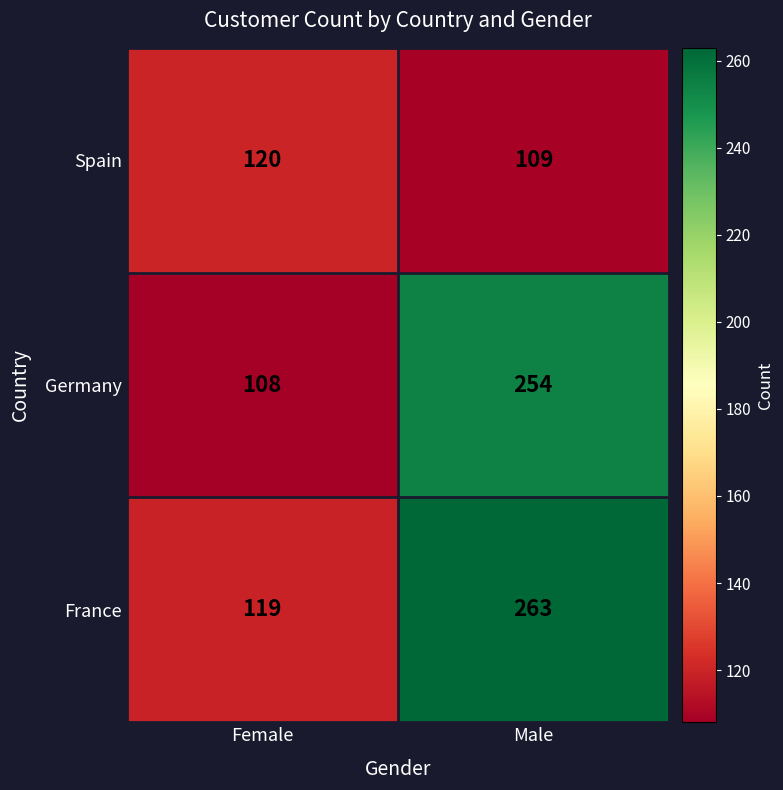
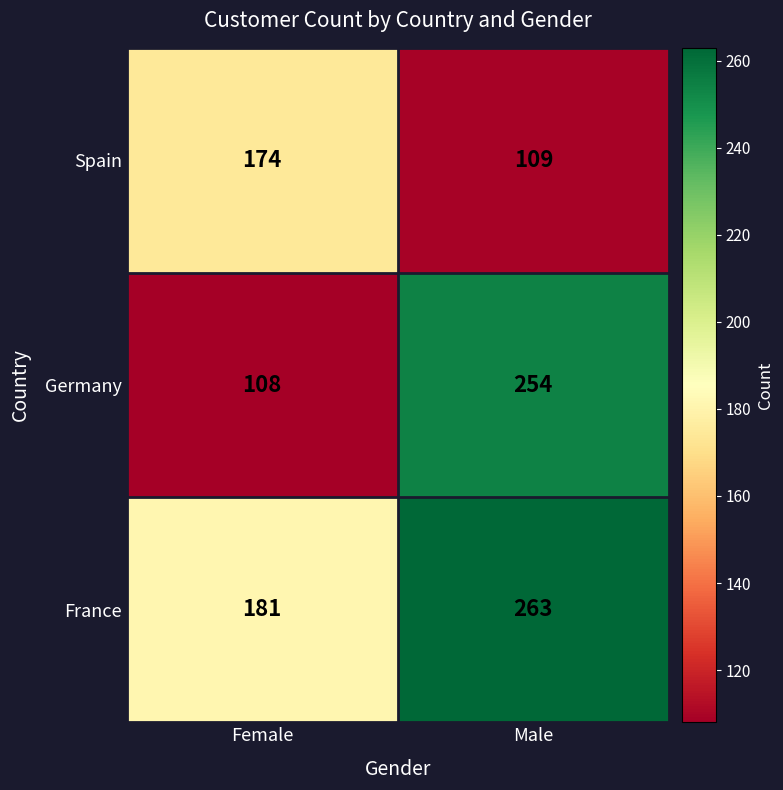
  {
    "Spain": {
-     "Female": 120,
+     "Female": 174,
      "Male": 109
    },
    "Germany": {
      "Female": 108,
      "Male": 254
    },
    "France": {
-     "Female": 119,
+     "Female": 181,
      "Male": 263
    }
  }
